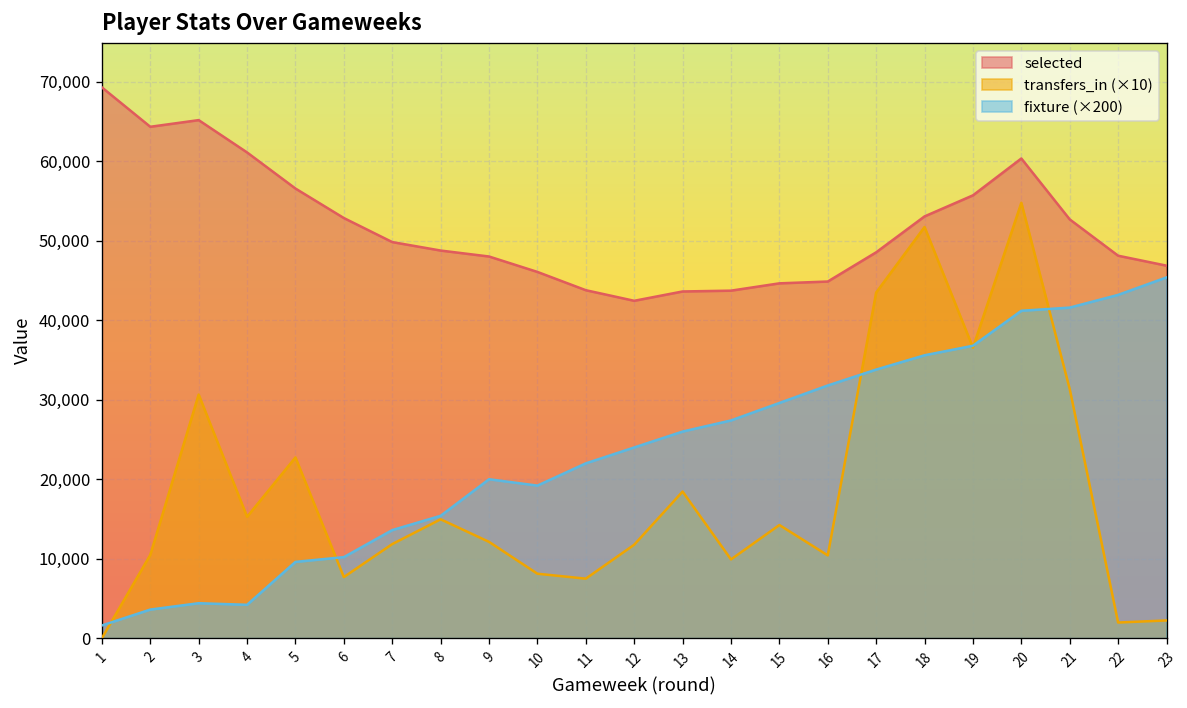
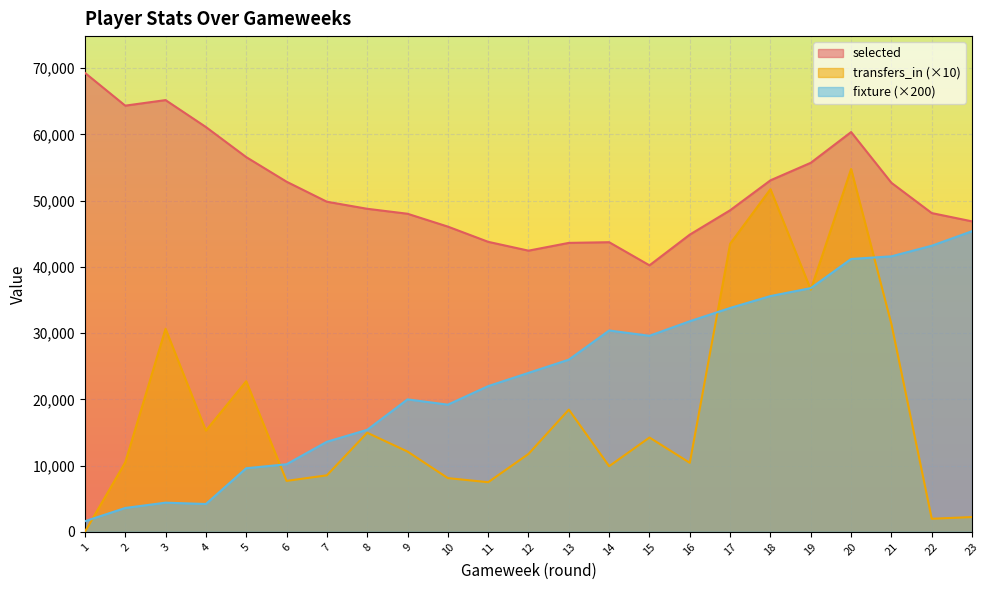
  {
    "selected": {
      "1": "69,000",
      "2": "64,000",
      "3": "65,000",
      "4": "61,000",
      "5": "57,000",
      "6": "53,000",
      "7": "50,000",
      "8": "49,000",
      "9": "48,000",
      "10": "46,000",
      "11": "44,000",
      "12": "42,000",
      "13": "44,000",
      "14": "44,000",
-     "15": "45,000",
+     "15": "40,000",
      "16": "45,000",
      "17": "49,000",
      "18": "53,000",
      "19": "56,000",
      "20": "60,000",
      "21": "53,000",
      "22": "48,000",
      "23": "47,000"
    },
    "transfers_in (×10)": {
      "1": "0",
      "2": "10,000",
      "3": "31,000",
      "4": "15,000",
      "5": "23,000",
      "6": "8,000",
-     "7": "12,000",
+     "7": "9,000",
      "8": "15,000",
      "9": "12,000",
      "10": "8,000",
      "11": "7,000",
      "12": "12,000",
      "13": "18,000",
      "14": "10,000",
      "15": "14,000",
      "16": "10,000",
      "17": "44,000",
      "18": "52,000",
      "20": "55,000",
      "21": "31,000",
      "22": "2,000",
      "23": "2,000"
    },
    "fixture (×200)": {
      "1": "2,000",
      "2": "4,000",
      "3": "4,000",
      "4": "4,000",
      "5": "10,000",
      "6": "10,000",
      "7": "14,000",
      "8": "15,000",
      "9": "20,000",
      "10": "19,000",
      "11": "22,000",
      "12": "24,000",
      "13": "26,000",
-     "14": "27,000",
+     "14": "30,000",
      "15": "30,000",
      "16": "32,000",
      "17": "34,000",
      "18": "36,000",
      "20": "41,000",
      "21": "42,000",
      "22": "43,000",
      "23": "45,000"
    }
  }
